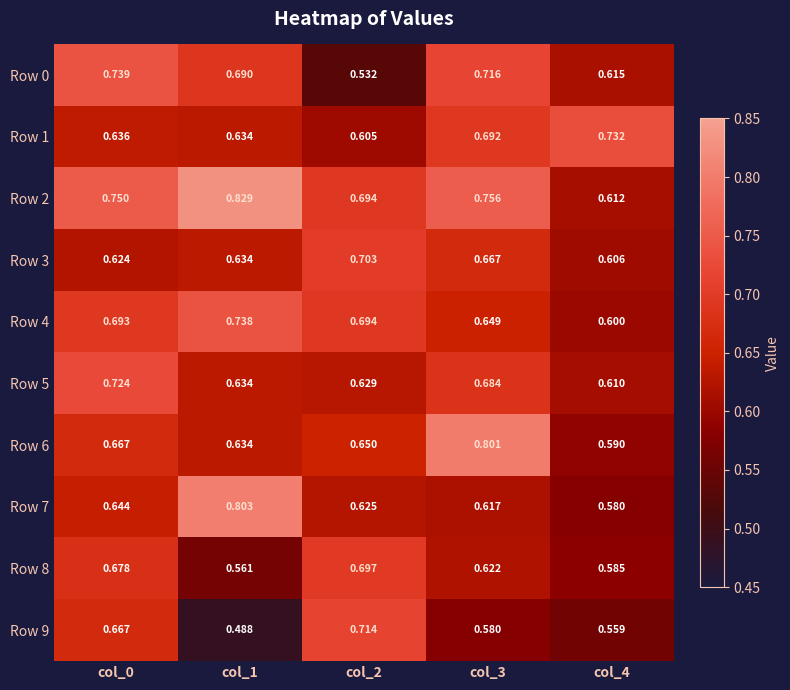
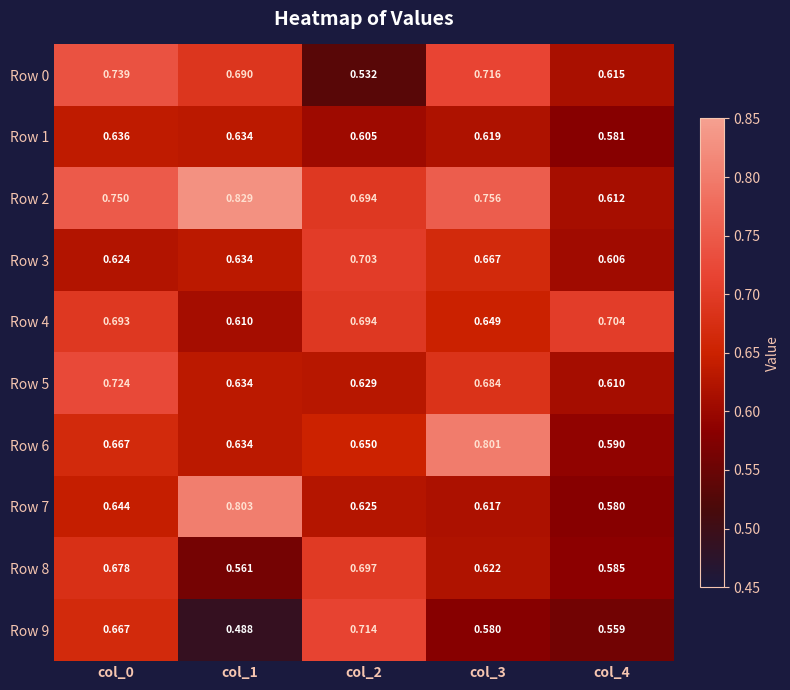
  {
    "Row 0": {
      "col_0": 0.739,
      "col_1": 0.690,
      "col_2": 0.532,
      "col_3": 0.716,
      "col_4": 0.615
    },
    "Row 1": {
      "col_0": 0.636,
      "col_1": 0.634,
      "col_2": 0.605,
-     "col_3": 0.692,
-     "col_4": 0.732
+     "col_3": 0.619,
+     "col_4": 0.581
    },
    "Row 2": {
      "col_0": 0.750,
      "col_1": 0.829,
      "col_2": 0.694,
      "col_3": 0.756,
      "col_4": 0.612
    },
    "Row 3": {
      "col_0": 0.624,
      "col_1": 0.634,
      "col_2": 0.703,
      "col_3": 0.667,
      "col_4": 0.606
    },
    "Row 4": {
      "col_0": 0.693,
-     "col_1": 0.738,
+     "col_1": 0.610,
      "col_2": 0.694,
      "col_3": 0.649,
-     "col_4": 0.600
+     "col_4": 0.704
    },
    "Row 5": {
      "col_0": 0.724,
      "col_1": 0.634,
      "col_2": 0.629,
      "col_3": 0.684,
      "col_4": 0.610
    },
    "Row 6": {
      "col_0": 0.667,
      "col_1": 0.634,
      "col_2": 0.650,
      "col_3": 0.801,
      "col_4": 0.590
    },
    "Row 7": {
      "col_0": 0.644,
      "col_1": 0.803,
      "col_2": 0.625,
      "col_3": 0.617,
      "col_4": 0.580
    },
    "Row 8": {
      "col_0": 0.678,
      "col_1": 0.561,
      "col_2": 0.697,
      "col_3": 0.622,
      "col_4": 0.585
    },
    "Row 9": {
      "col_0": 0.667,
      "col_1": 0.488,
      "col_2": 0.714,
      "col_3": 0.580,
      "col_4": 0.559
    }
  }
